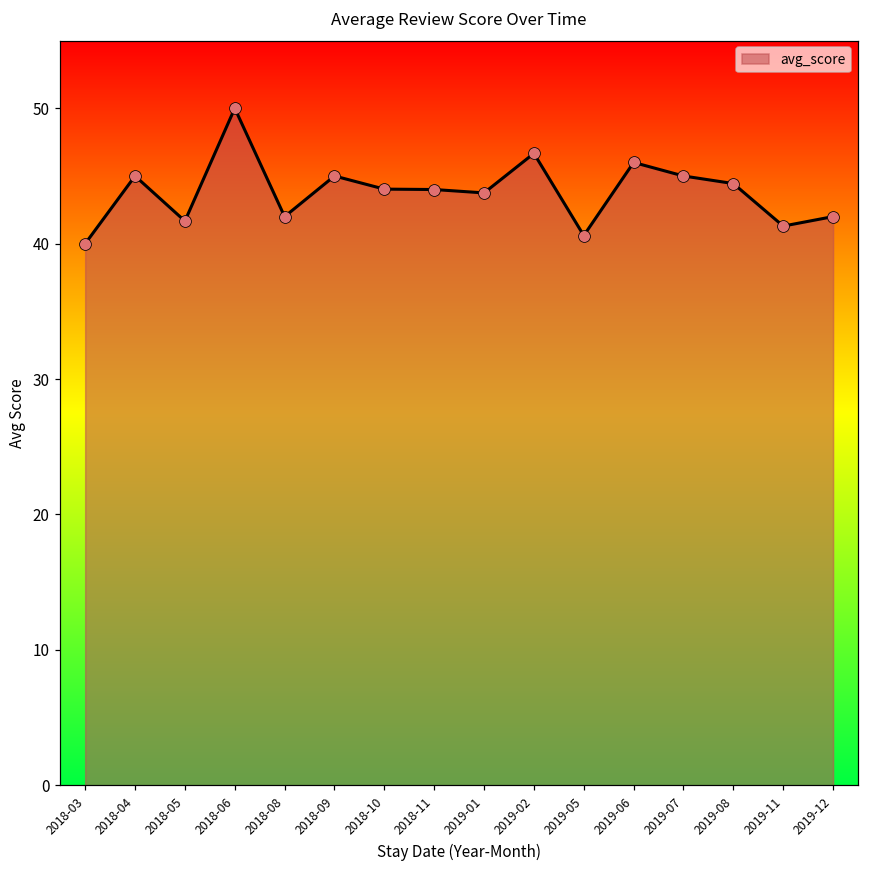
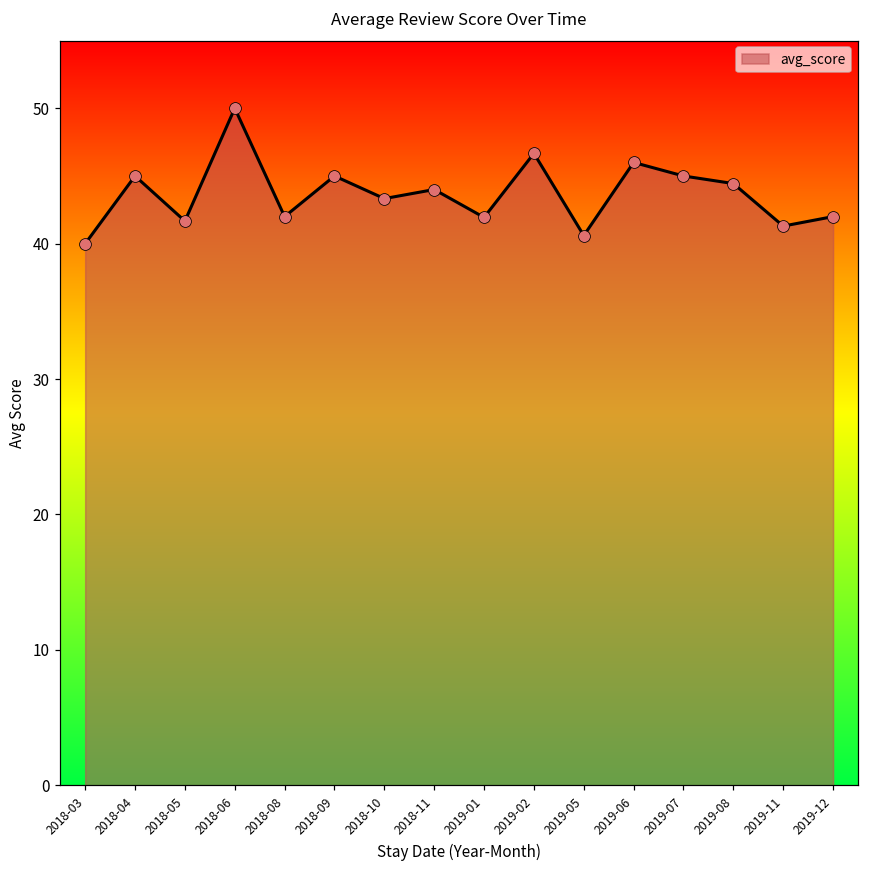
  {
    "2018-03": 40.0,
    "2018-04": 45.0,
    "2018-05": 41.7,
    "2018-06": 50.0,
    "2018-08": 42.0,
    "2018-09": 45.0,
-   "2018-10": 44.0,
+   "2018-10": 43.3,
    "2018-11": 44.0,
-   "2019-01": 43.8,
+   "2019-01": 41.9,
    "2019-02": 46.7,
    "2019-05": 40.6,
    "2019-06": 46.0,
    "2019-07": 45.0,
    "2019-08": 44.4,
    "2019-11": 41.3,
    "2019-12": 42.0
  }
